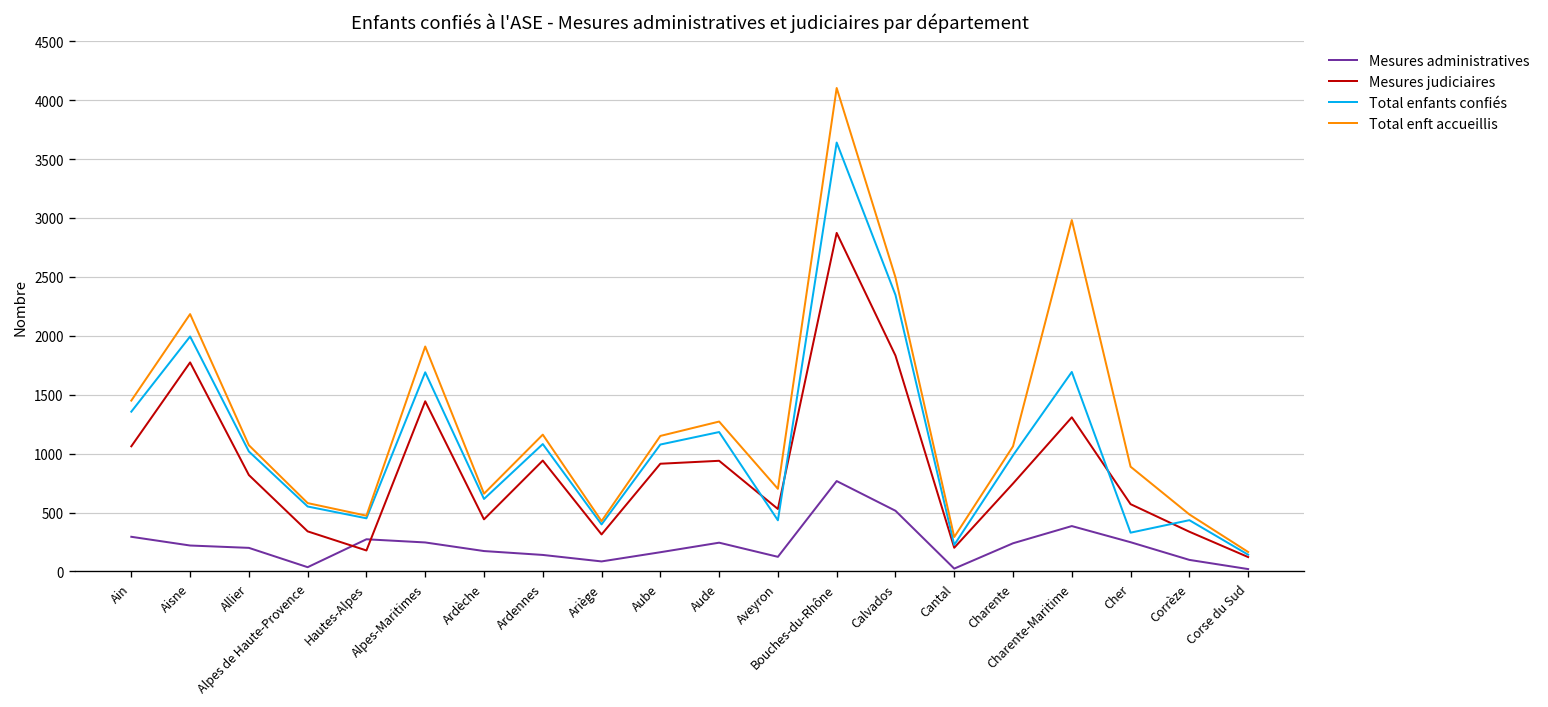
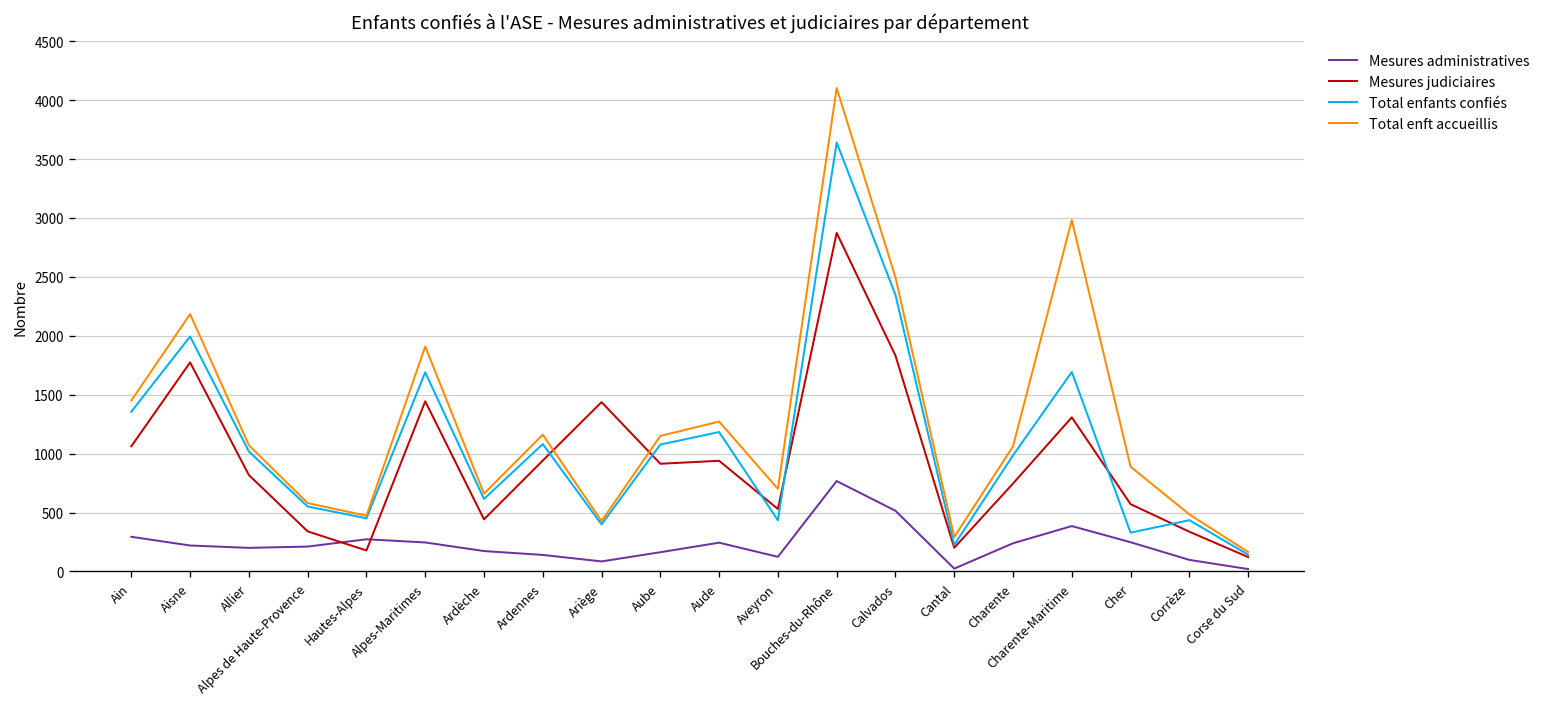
  {
    "Mesures administratives": {
      "Ain": 300,
      "Aisne": 200,
      "Allier": 200,
-     "Alpes de Haute-Provence": 0,
+     "Alpes de Haute-Provence": 200,
      "Hautes-Alpes": 300,
      "Alpes-Maritimes": 200,
      "Ardèche": 200,
      "Ardennes": 100,
      "Ariège": 100,
      "Aube": 200,
      "Aude": 200,
      "Aveyron": 100,
      "Bouches-du-Rhône": 800,
      "Calvados": 500,
      "Cantal": 0,
      "Charente": 200,
      "Charente-Maritime": 400,
      "Cher": 200,
      "Corrèze": 100,
      "Corse du Sud": 0
    },
    "Mesures judiciaires": {
      "Ain": 1100,
      "Aisne": 1800,
      "Allier": 800,
      "Alpes de Haute-Provence": 300,
      "Hautes-Alpes": 200,
      "Alpes-Maritimes": 1400,
      "Ardèche": 400,
      "Ardennes": 900,
-     "Ariège": 300,
+     "Ariège": 1400,
      "Aube": 900,
      "Aude": 900,
      "Aveyron": 500,
      "Bouches-du-Rhône": 2900,
      "Calvados": 1800,
      "Charente": 700,
      "Charente-Maritime": 1300,
      "Cher": 600,
      "Corrèze": 300
    },
    "Total enfants confiés": {
      "Ain": 1400,
      "Aisne": 2000,
      "Allier": 1000,
      "Alpes de Haute-Provence": 600,
      "Alpes-Maritimes": 1700,
      "Ardèche": 600,
      "Ardennes": 1100,
      "Ariège": 400,
      "Aube": 1100,
      "Aude": 1200,
      "Aveyron": 400,
      "Bouches-du-Rhône": 3600,
      "Calvados": 2300,
      "Charente": 1000,
      "Charente-Maritime": 1700,
      "Cher": 300,
      "Corrèze": 400
    },
    "Total enft accueillis": {
      "Ain": 1500,
      "Aisne": 2200,
      "Allier": 1100,
      "Alpes de Haute-Provence": 600,
      "Alpes-Maritimes": 1900,
      "Ardèche": 700,
      "Ardennes": 1200,
      "Ariège": 400,
      "Aube": 1200,
      "Aude": 1300,
      "Aveyron": 700,
      "Bouches-du-Rhône": 4100,
      "Calvados": 2500,
      "Cantal": 300,
      "Charente": 1100,
      "Charente-Maritime": 3000,
      "Cher": 900,
      "Corrèze": 500
    }
  }
